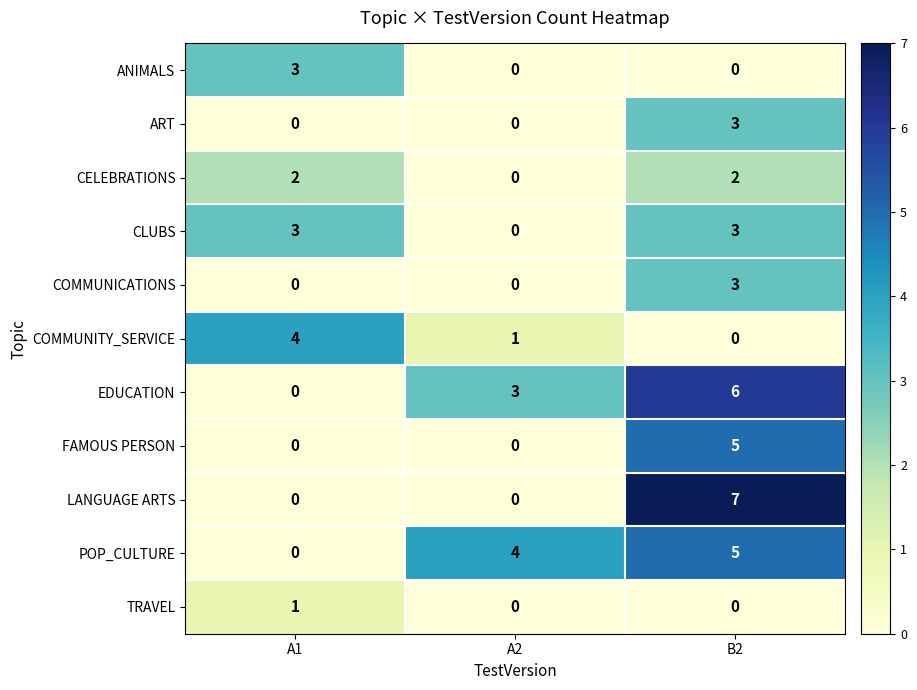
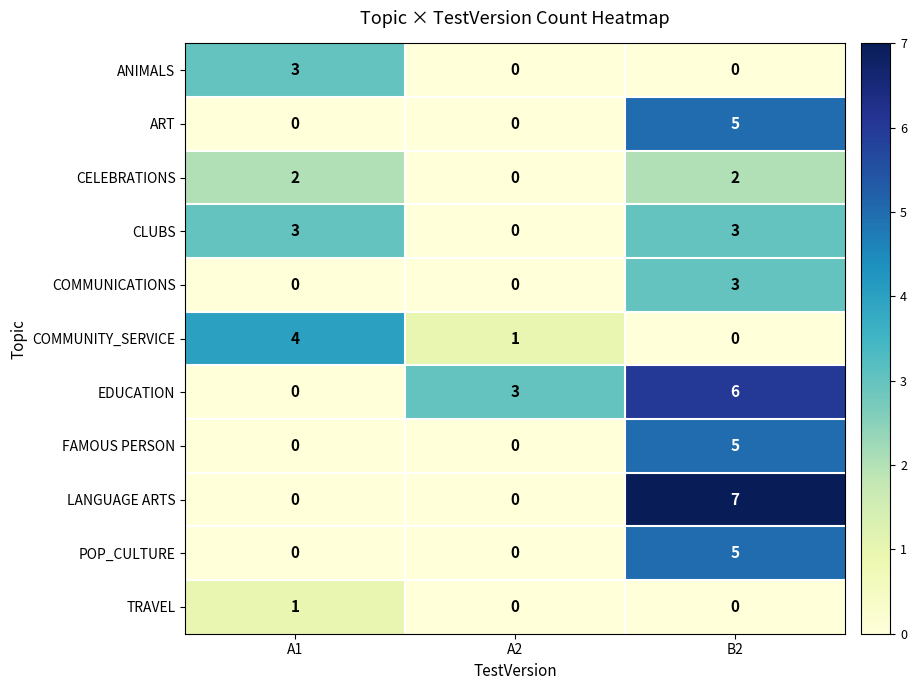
  {
    "ANIMALS": {
      "A1": 3,
      "A2": 0,
      "B2": 0
    },
    "ART": {
      "A1": 0,
      "A2": 0,
-     "B2": 3
+     "B2": 5
    },
    "CELEBRATIONS": {
      "A1": 2,
      "A2": 0,
      "B2": 2
    },
    "CLUBS": {
      "A1": 3,
      "A2": 0,
      "B2": 3
    },
    "COMMUNICATIONS": {
      "A1": 0,
      "A2": 0,
      "B2": 3
    },
    "COMMUNITY_SERVICE": {
      "A1": 4,
      "A2": 1,
      "B2": 0
    },
    "EDUCATION": {
      "A1": 0,
      "A2": 3,
      "B2": 6
    },
    "FAMOUS PERSON": {
      "A1": 0,
      "A2": 0,
      "B2": 5
    },
    "LANGUAGE ARTS": {
      "A1": 0,
      "A2": 0,
      "B2": 7
    },
    "POP_CULTURE": {
      "A1": 0,
-     "A2": 4,
+     "A2": 0,
      "B2": 5
    },
    "TRAVEL": {
      "A1": 1,
      "A2": 0,
      "B2": 0
    }
  }
